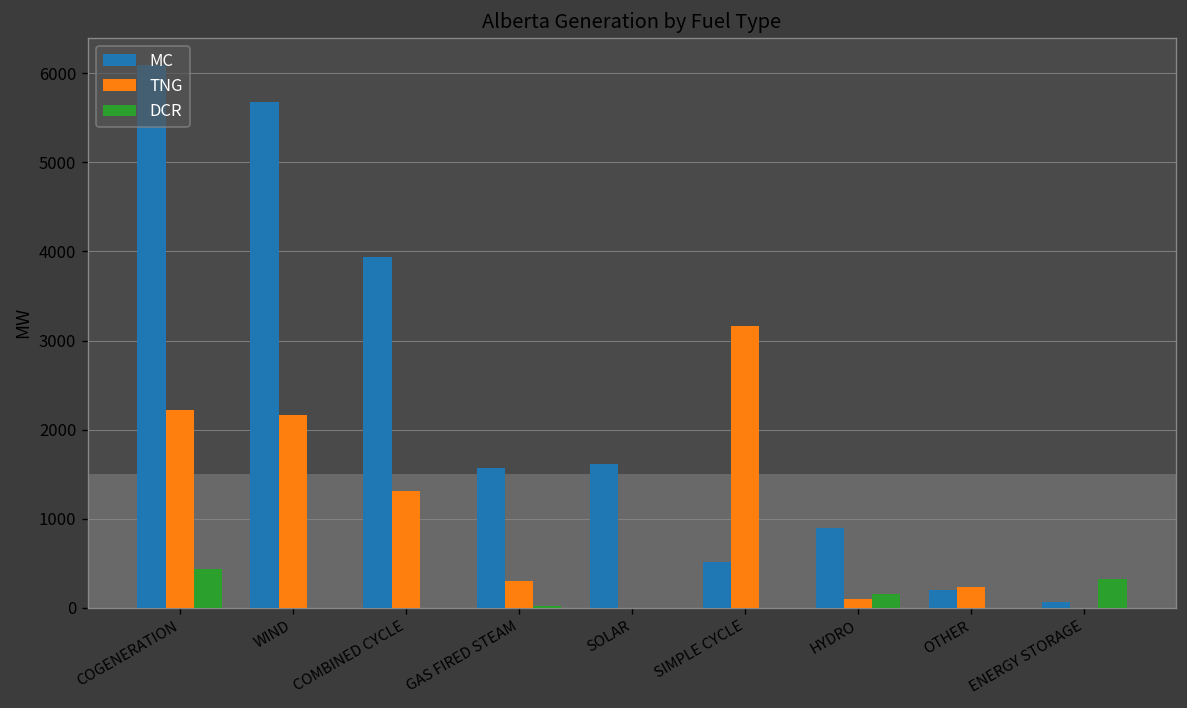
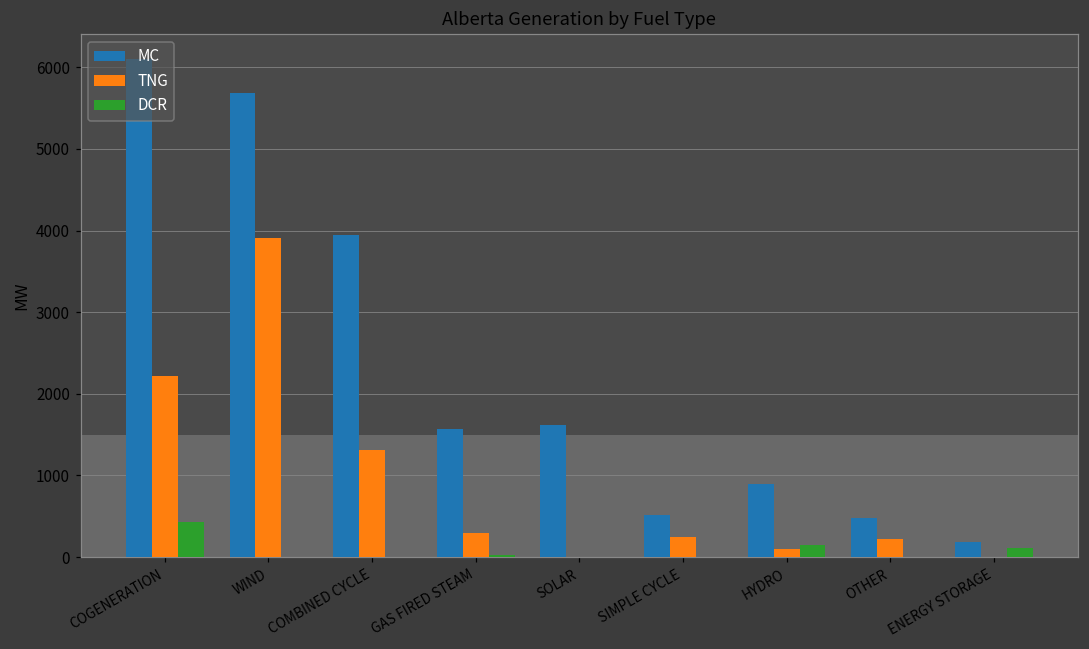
  {
    "MC": {
      "WIND": 5700,
      "COMBINED CYCLE": 3900,
      "GAS FIRED STEAM": 1600,
      "SOLAR": 1600,
      "SIMPLE CYCLE": 500,
      "HYDRO": 900,
-     "OTHER": 200,
-     "ENERGY STORAGE": 100
+     "OTHER": 500,
+     "ENERGY STORAGE": 200
    },
    "TNG": {
      "COGENERATION": 2200,
-     "WIND": 2200,
+     "WIND": 3900,
      "COMBINED CYCLE": 1300,
      "GAS FIRED STEAM": 300,
      "SOLAR": 0,
-     "SIMPLE CYCLE": 3200,
+     "SIMPLE CYCLE": 200,
      "HYDRO": 100,
      "OTHER": 200,
      "ENERGY STORAGE": 0
    },
    "DCR": {
      "COGENERATION": 400,
      "WIND": 0,
      "COMBINED CYCLE": 0,
      "SOLAR": 0,
      "SIMPLE CYCLE": 0,
      "HYDRO": 100,
      "OTHER": 0,
-     "ENERGY STORAGE": 300
+     "ENERGY STORAGE": 100
    }
  }
